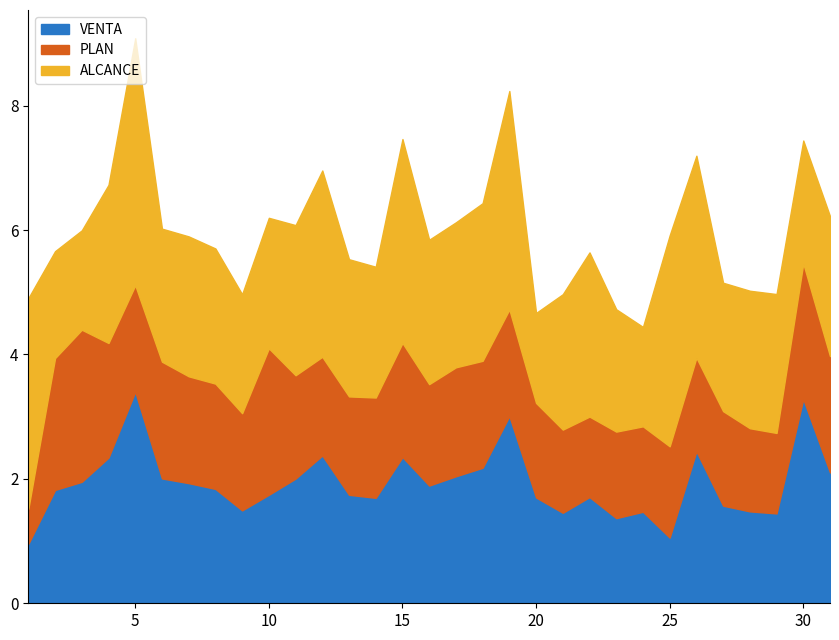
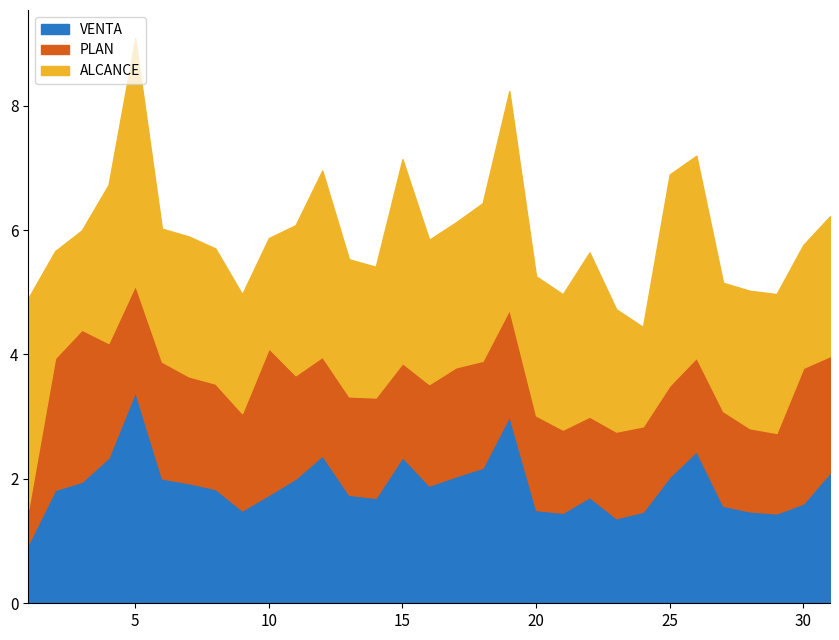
  {
    "VENTA": {
-     "20": 1.7,
-     "25": 1.1,
-     "30": 3.3
+     "20": 1.5,
+     "25": 2.0,
+     "30": 1.6
    },
    "PLAN": {
-     "15": 1.8
+     "15": 1.5
    },
    "ALCANCE": {
-     "10": 2.1,
+     "10": 1.8,
      "15": 3.3,
-     "20": 1.4,
+     "20": 2.2,
      "25": 3.4,
      "30": 2.0
    }
  }
